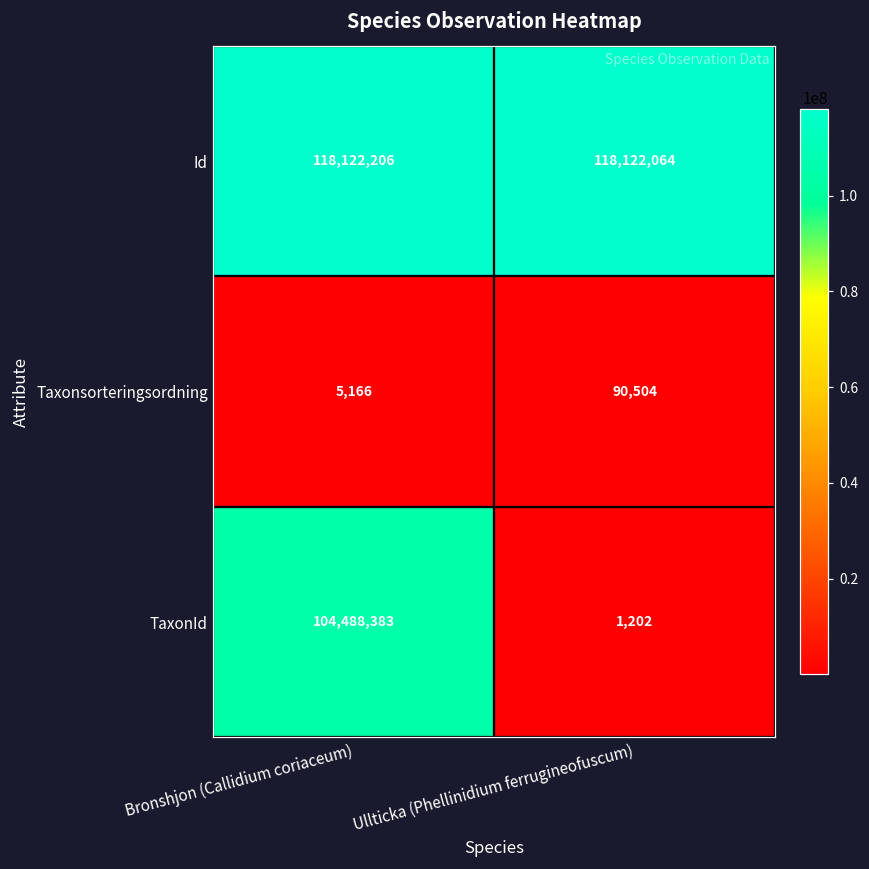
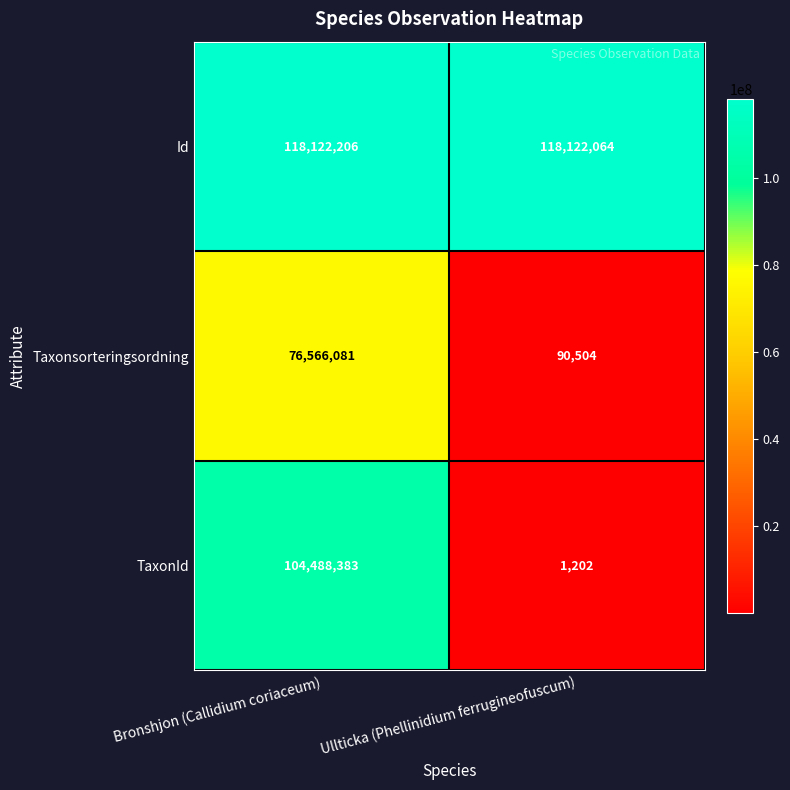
  {
    "Id": {
      "Bronshjon (Callidium coriaceum)": "118,122,206"
    },
    "Taxonsorteringsordning": {
-     "Bronshjon (Callidium coriaceum)": "5,166",
+     "Bronshjon (Callidium coriaceum)": "76,566,081",
      "Ullticka (Phellinidium ferrugineofuscum)": "90,504"
    },
    "TaxonId": {
      "Bronshjon (Callidium coriaceum)": "104,488,383",
      "Ullticka (Phellinidium ferrugineofuscum)": "1,202"
    }
  }
